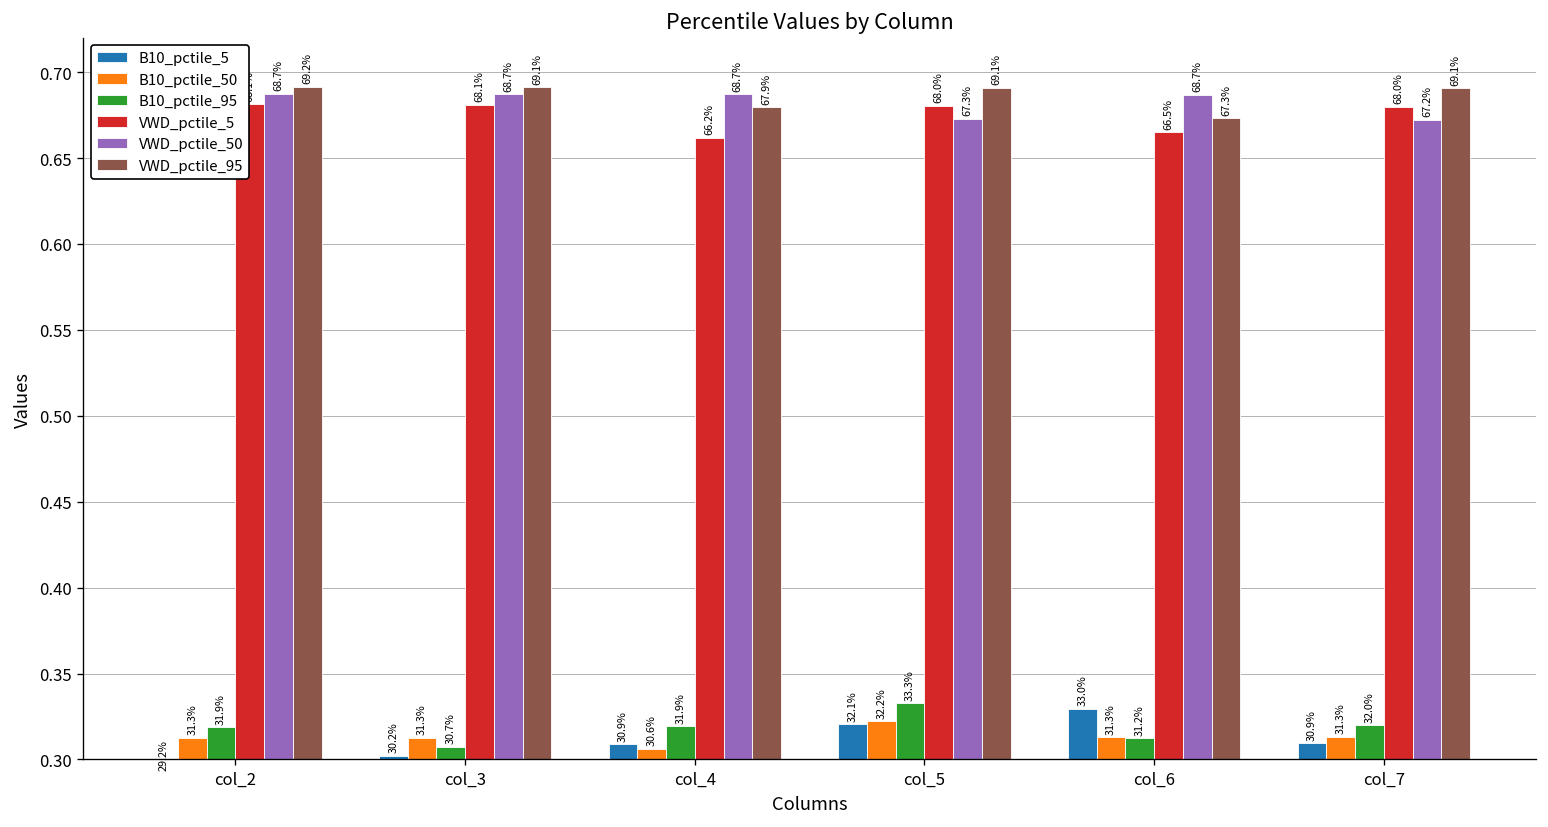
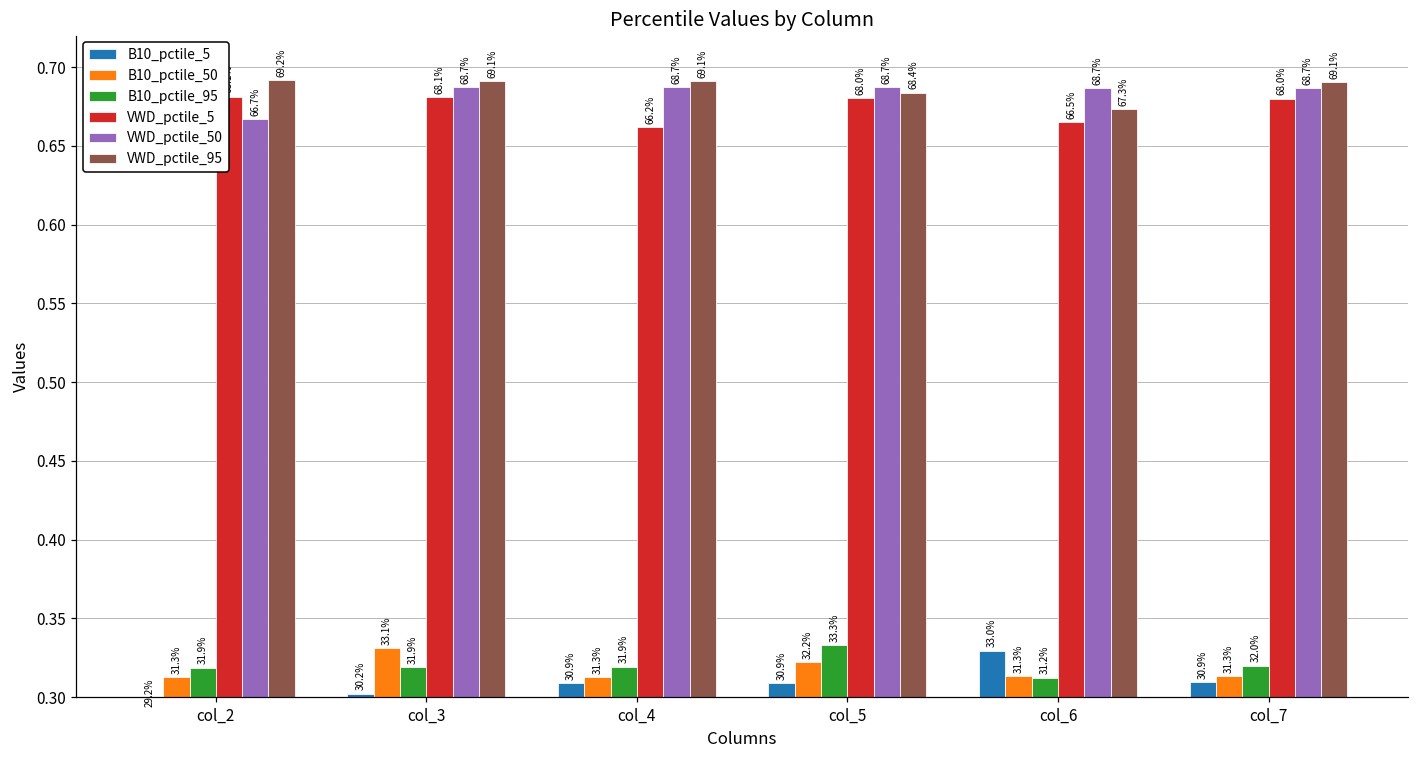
  {
    "B10_pctile_5": {
      "col_3": "30.2%",
      "col_4": "30.9%",
-     "col_5": "32.1%",
+     "col_5": "30.9%",
      "col_6": "33.0%",
      "col_7": "30.9%"
    },
    "B10_pctile_50": {
      "col_2": "31.3%",
-     "col_3": "31.3%",
-     "col_4": "30.6%",
+     "col_3": "33.1%",
+     "col_4": "31.3%",
      "col_5": "32.2%",
      "col_6": "31.3%",
      "col_7": "31.3%"
    },
    "B10_pctile_95": {
      "col_2": "31.9%",
-     "col_3": "30.7%",
+     "col_3": "31.9%",
      "col_4": "31.9%",
      "col_5": "33.3%",
      "col_6": "31.2%",
      "col_7": "32.0%"
    },
    "VWD_pctile_5": {
      "col_3": "68.1%",
      "col_4": "66.2%",
      "col_5": "68.0%",
      "col_6": "66.5%",
      "col_7": "68.0%"
    },
    "VWD_pctile_50": {
-     "col_2": "68.7%",
+     "col_2": "66.7%",
      "col_3": "68.7%",
      "col_4": "68.7%",
-     "col_5": "67.3%",
+     "col_5": "68.7%",
      "col_6": "68.7%",
-     "col_7": "67.2%"
+     "col_7": "68.7%"
    },
    "VWD_pctile_95": {
      "col_2": "69.2%",
      "col_3": "69.1%",
-     "col_4": "67.9%",
-     "col_5": "69.1%",
+     "col_4": "69.1%",
+     "col_5": "68.4%",
      "col_6": "67.3%",
      "col_7": "69.1%"
    }
  }
